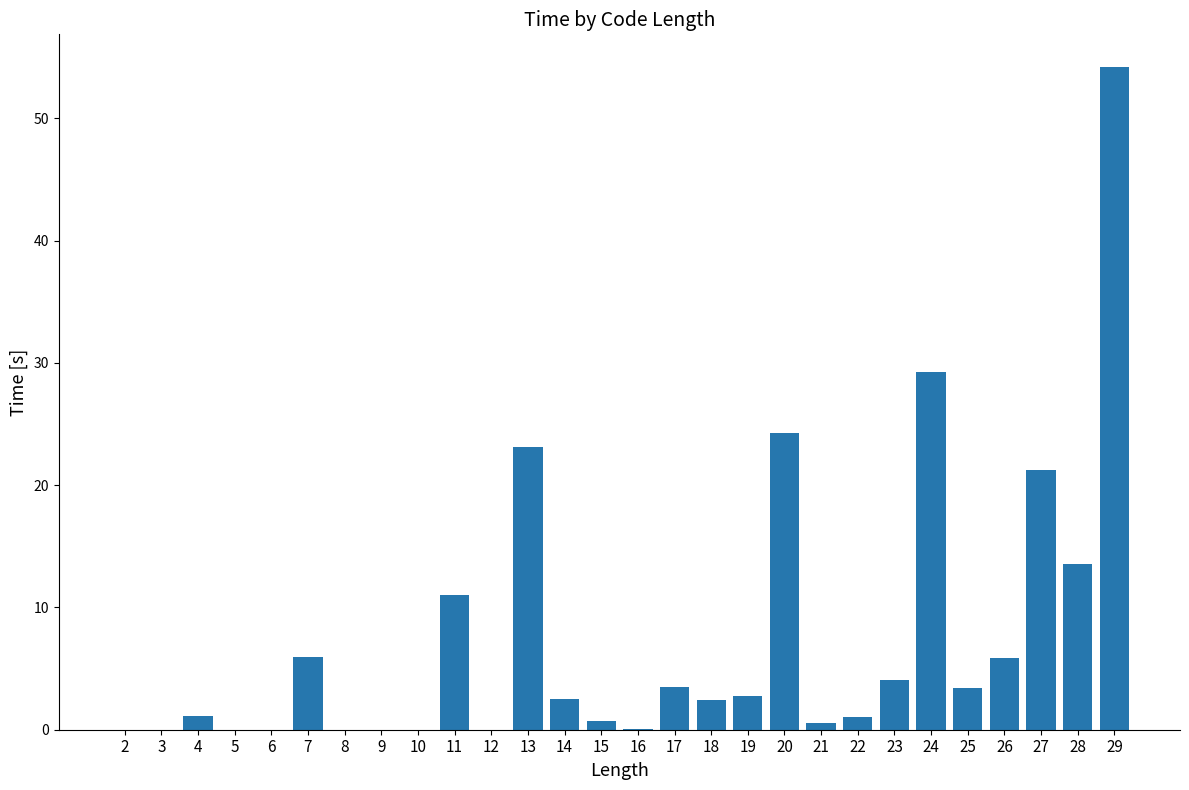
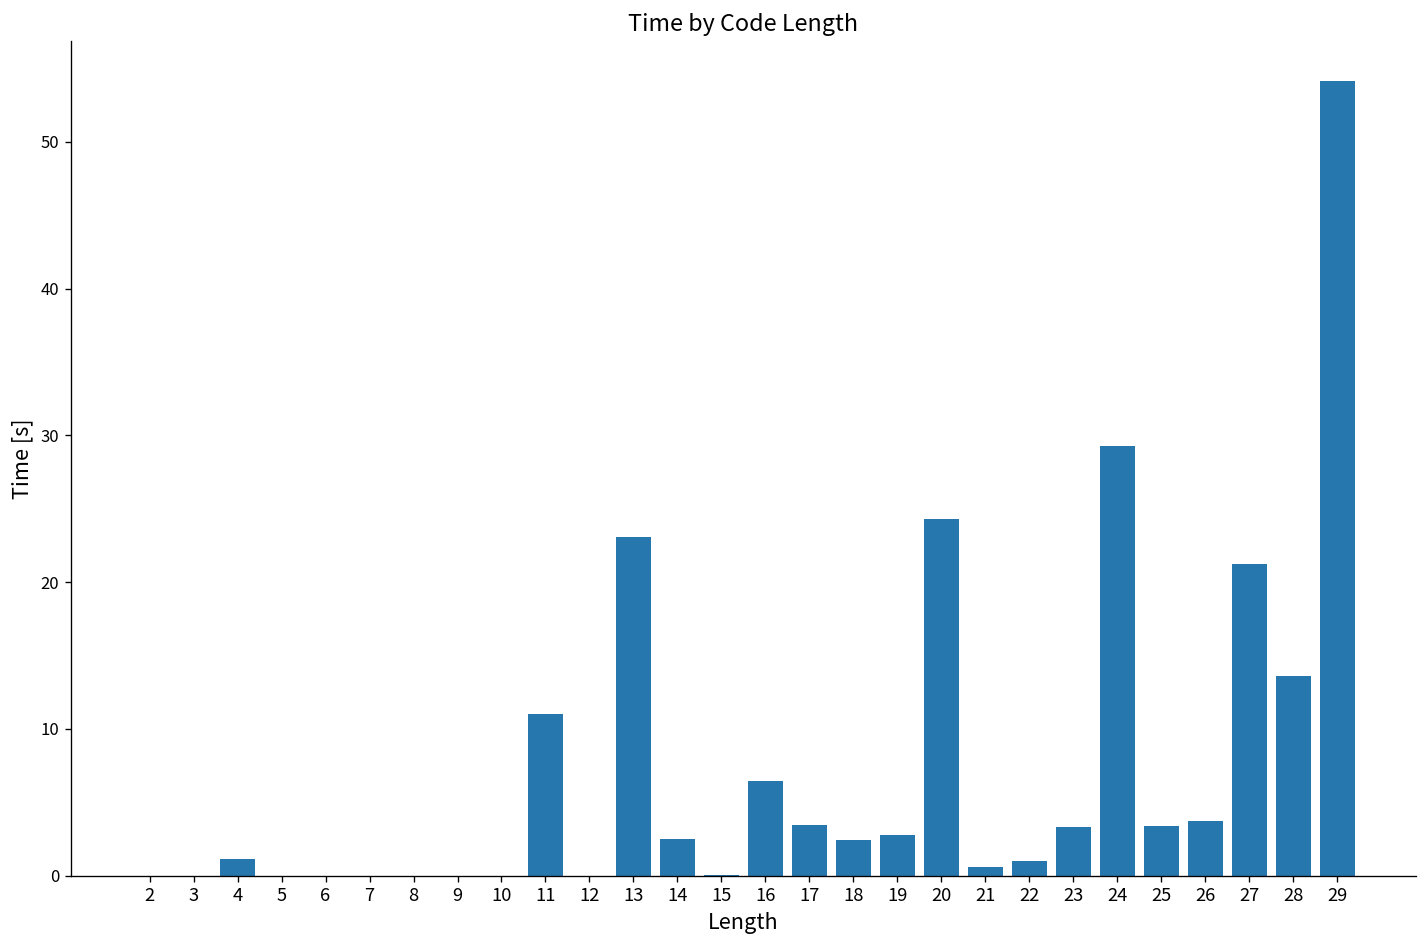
  {
    "4": 1.2,
-   "7": 5.9,
+   "7": 0.0,
    "11": 11.0,
    "13": 23.1,
    "14": 2.5,
-   "15": 0.7,
-   "16": 0.0,
+   "15": 0.0,
+   "16": 6.4,
    "17": 3.5,
    "18": 2.4,
    "19": 2.8,
    "20": 24.3,
    "21": 0.6,
    "22": 1.0,
-   "23": 4.1,
+   "23": 3.3,
    "24": 29.2,
    "25": 3.4,
-   "26": 5.9,
+   "26": 3.7,
    "27": 21.2,
    "28": 13.6,
    "29": 54.2
  }
